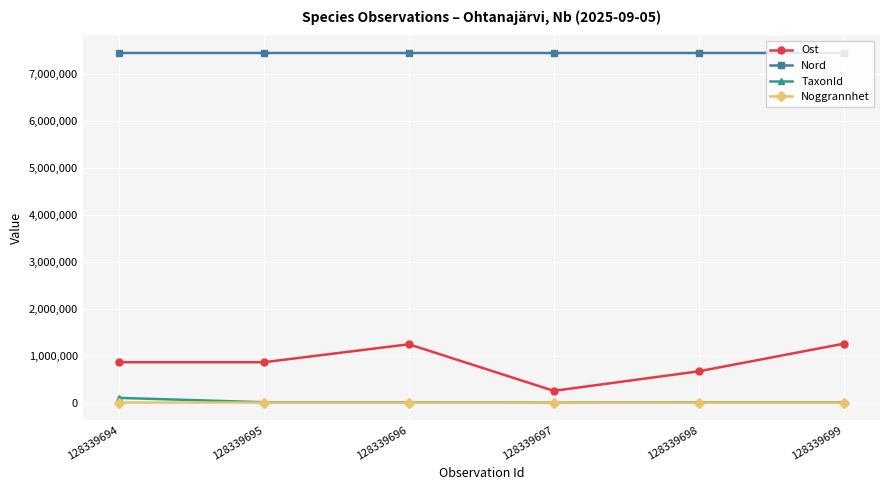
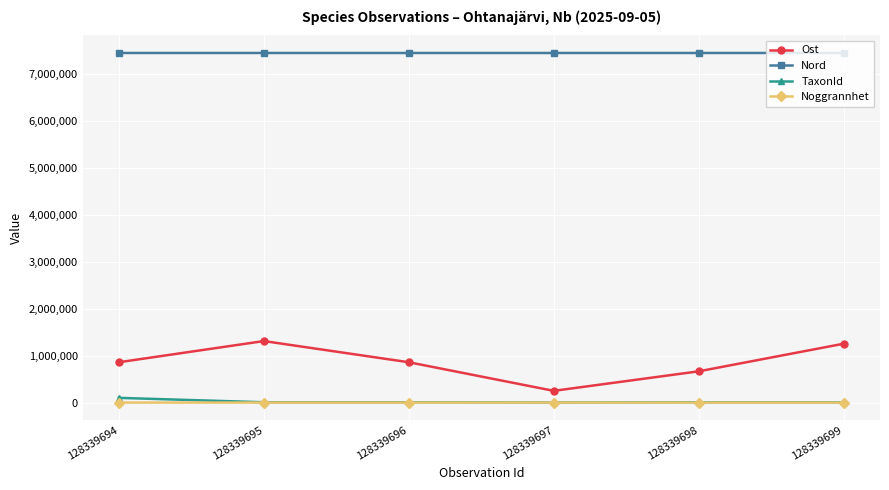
  {
    "Ost": {
      "128339694": "900,000",
-     "128339695": "900,000",
-     "128339696": "1,200,000",
+     "128339695": "1,300,000",
+     "128339696": "900,000",
      "128339697": "200,000",
      "128339698": "700,000",
      "128339699": "1,300,000"
    },
    "Noggrannhet": {
      "128339694": "0"
    }
  }
